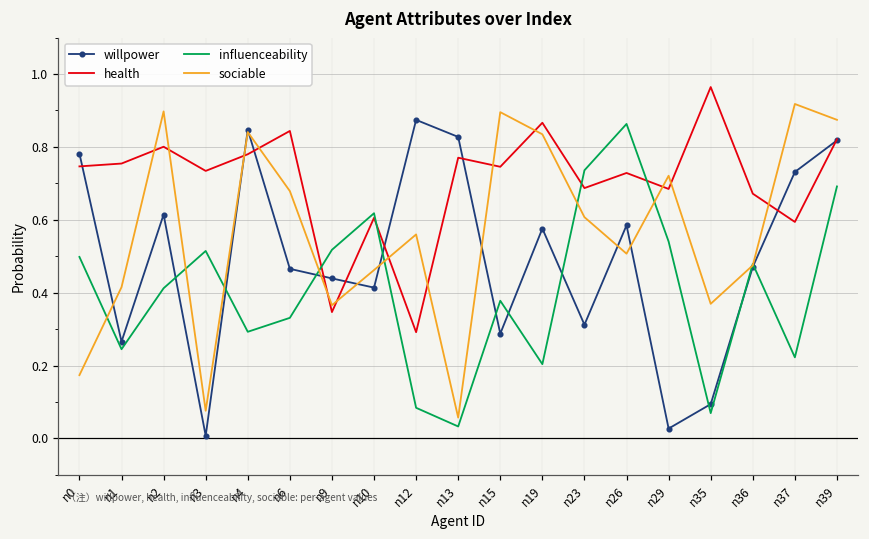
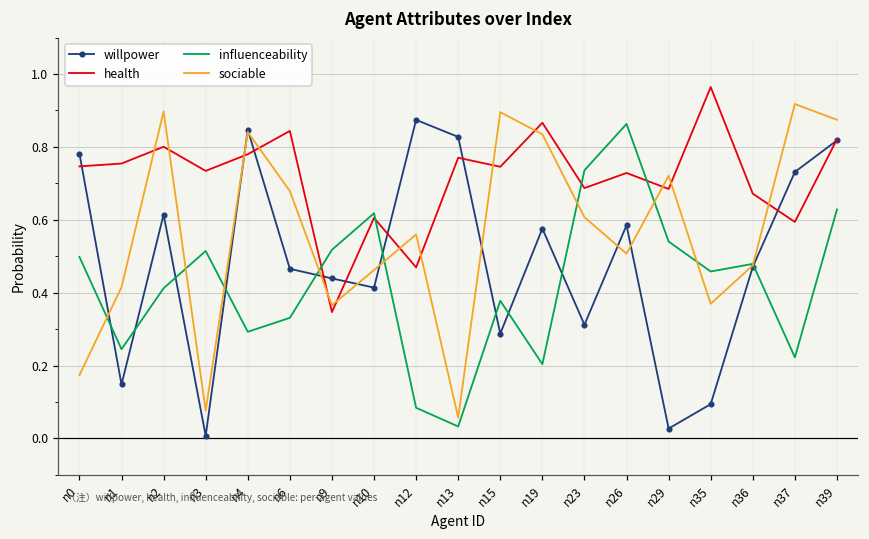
  {
    "willpower": {
      "n0": 0.78,
-     "n1": 0.27,
+     "n1": 0.15,
      "n2": 0.61,
      "n3": 0.01,
      "n6": 0.47,
      "n9": 0.44,
      "n10": 0.41,
      "n12": 0.87,
      "n13": 0.83,
      "n15": 0.29,
      "n19": 0.58,
      "n23": 0.31,
      "n26": 0.58,
      "n29": 0.03,
      "n35": 0.09,
      "n37": 0.73
    },
    "health": {
      "n0": 0.75,
      "n1": 0.75,
      "n2": 0.80,
      "n3": 0.73,
      "n4": 0.78,
      "n6": 0.84,
      "n9": 0.35,
      "n10": 0.61,
-     "n12": 0.29,
+     "n12": 0.47,
      "n13": 0.77,
      "n15": 0.75,
      "n19": 0.87,
      "n23": 0.69,
      "n26": 0.73,
      "n29": 0.68,
      "n35": 0.96,
      "n36": 0.67,
      "n37": 0.59
    },
    "influenceability": {
      "n0": 0.50,
      "n1": 0.24,
      "n2": 0.41,
      "n3": 0.51,
      "n4": 0.29,
      "n6": 0.33,
      "n9": 0.52,
      "n10": 0.62,
      "n12": 0.08,
      "n13": 0.03,
      "n15": 0.38,
      "n19": 0.20,
      "n23": 0.74,
      "n26": 0.86,
      "n29": 0.54,
-     "n35": 0.07,
+     "n35": 0.46,
      "n37": 0.22,
-     "n39": 0.69
+     "n39": 0.63
    },
    "sociable": {
      "n0": 0.17,
      "n1": 0.42,
      "n2": 0.90,
      "n3": 0.08,
      "n6": 0.68,
      "n9": 0.37,
      "n10": 0.46,
      "n12": 0.56,
      "n13": 0.06,
      "n15": 0.90,
      "n19": 0.83,
      "n23": 0.61,
      "n26": 0.51,
      "n29": 0.72,
      "n35": 0.37,
      "n37": 0.92,
      "n39": 0.87
    }
  }
